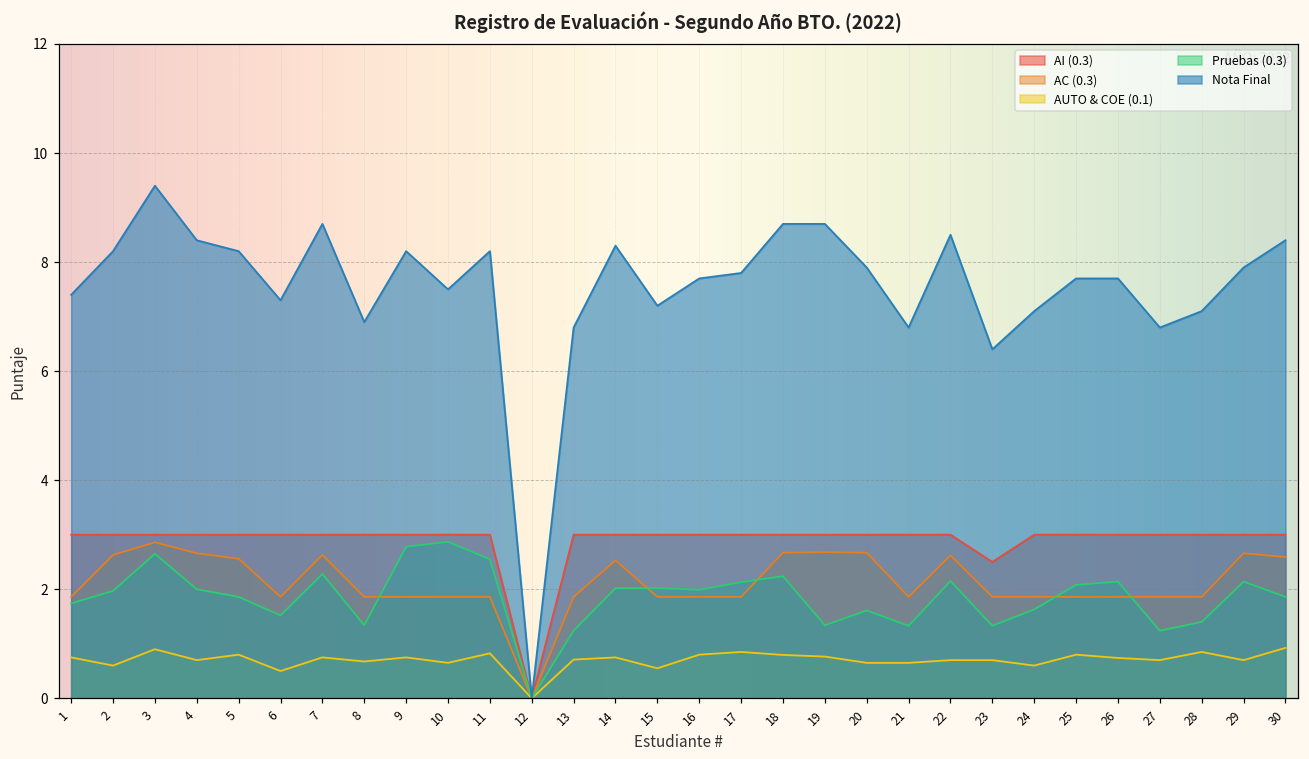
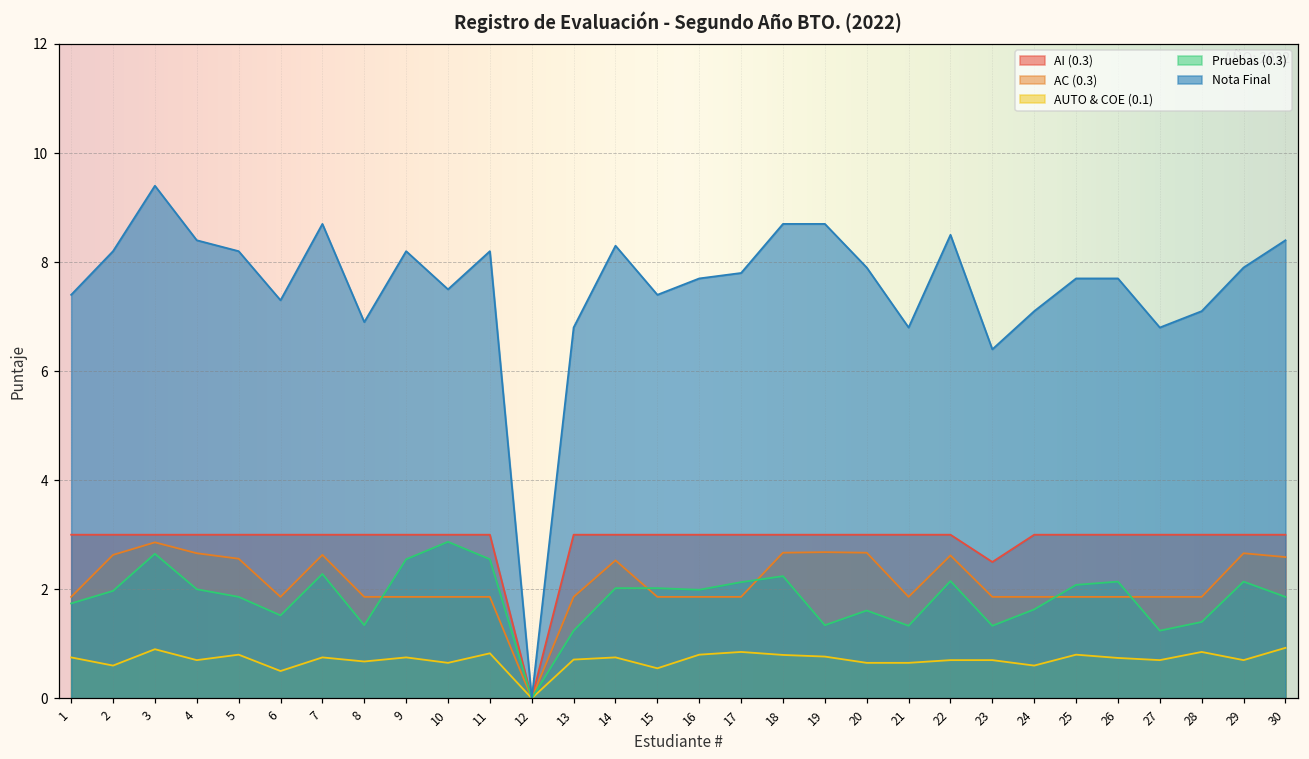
  {
    "Pruebas (0.3)": {
      "1": 1.7,
      "2": 2.0,
      "3": 2.7,
      "4": 2.0,
      "5": 1.9,
      "6": 1.5,
      "7": 2.3,
      "8": 1.3,
-     "9": 2.8,
+     "9": 2.6,
      "10": 2.9,
      "11": 2.6,
      "13": 1.2,
      "14": 2.0,
      "15": 2.0,
      "16": 2.0,
      "17": 2.1,
      "18": 2.2,
      "19": 1.3,
      "20": 1.6,
      "21": 1.3,
      "22": 2.2,
      "23": 1.3,
      "24": 1.6,
      "25": 2.1,
      "26": 2.1,
      "27": 1.2,
      "28": 1.4,
      "29": 2.1,
      "30": 1.9
    },
    "Nota Final": {
      "1": 7.4,
      "2": 8.2,
      "3": 9.4,
      "4": 8.4,
      "5": 8.2,
      "6": 7.3,
      "7": 8.7,
      "8": 6.9,
      "9": 8.2,
      "10": 7.5,
      "11": 8.2,
      "13": 6.8,
      "14": 8.3,
-     "15": 7.2,
+     "15": 7.4,
      "16": 7.7,
      "17": 7.8,
      "18": 8.7,
      "19": 8.7,
      "20": 7.9,
      "21": 6.8,
      "22": 8.5,
      "23": 6.4,
      "24": 7.1,
      "25": 7.7,
      "26": 7.7,
      "27": 6.8,
      "28": 7.1,
      "29": 7.9,
      "30": 8.4
    }
  }
